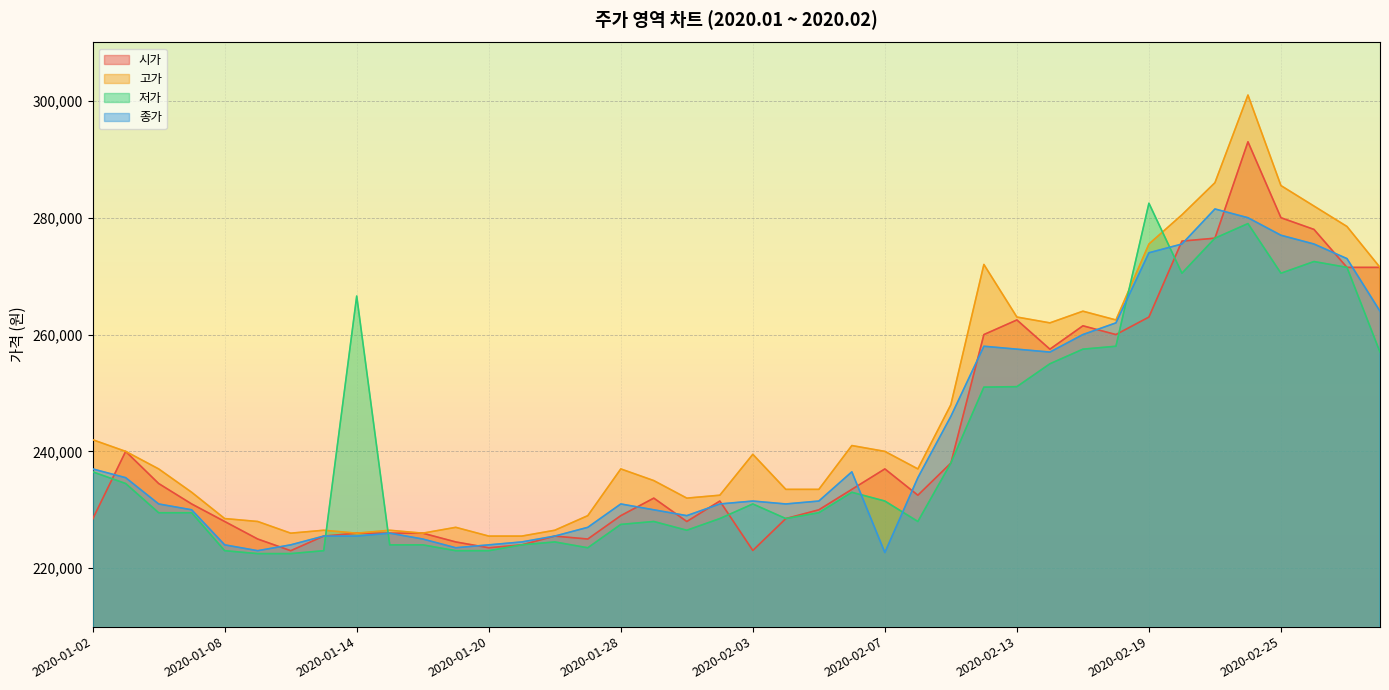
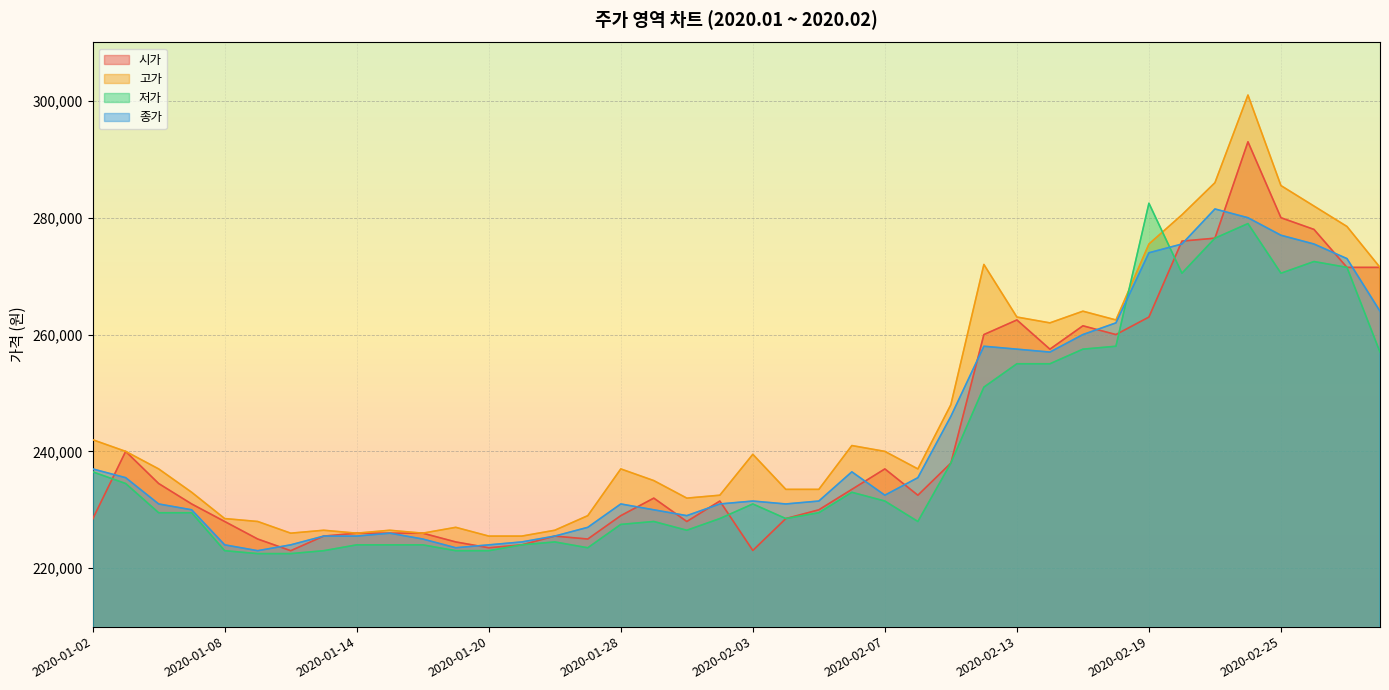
  {
    "시가": {
      "2020-01-02": "228,000",
      "2020-01-08": "228,000",
      "2020-01-20": "224,000",
      "2020-01-28": "229,000",
      "2020-02-03": "223,000",
      "2020-02-07": "237,000",
      "2020-02-13": "263,000",
      "2020-02-19": "263,000",
      "2020-02-25": "280,000"
    },
    "고가": {
      "2020-01-02": "242,000",
      "2020-01-08": "229,000",
      "2020-01-20": "226,000",
      "2020-01-28": "237,000",
      "2020-02-03": "240,000",
      "2020-02-07": "240,000",
      "2020-02-13": "263,000",
      "2020-02-19": "276,000",
      "2020-02-25": "286,000"
    },
    "저가": {
      "2020-01-02": "237,000",
      "2020-01-08": "223,000",
-     "2020-01-14": "267,000",
+     "2020-01-14": "224,000",
      "2020-01-20": "223,000",
      "2020-01-28": "228,000",
      "2020-02-03": "231,000",
      "2020-02-07": "232,000",
-     "2020-02-13": "251,000",
+     "2020-02-13": "255,000",
      "2020-02-19": "282,000",
      "2020-02-25": "271,000"
    },
    "종가": {
      "2020-01-02": "237,000",
      "2020-01-08": "224,000",
      "2020-01-14": "226,000",
      "2020-01-20": "224,000",
      "2020-01-28": "231,000",
      "2020-02-03": "232,000",
-     "2020-02-07": "223,000",
+     "2020-02-07": "233,000",
      "2020-02-13": "258,000",
      "2020-02-19": "274,000",
      "2020-02-25": "277,000"
    }
  }
